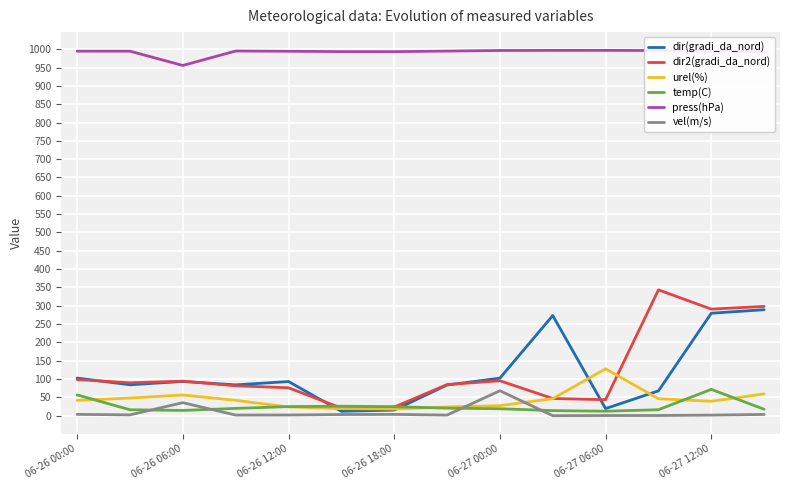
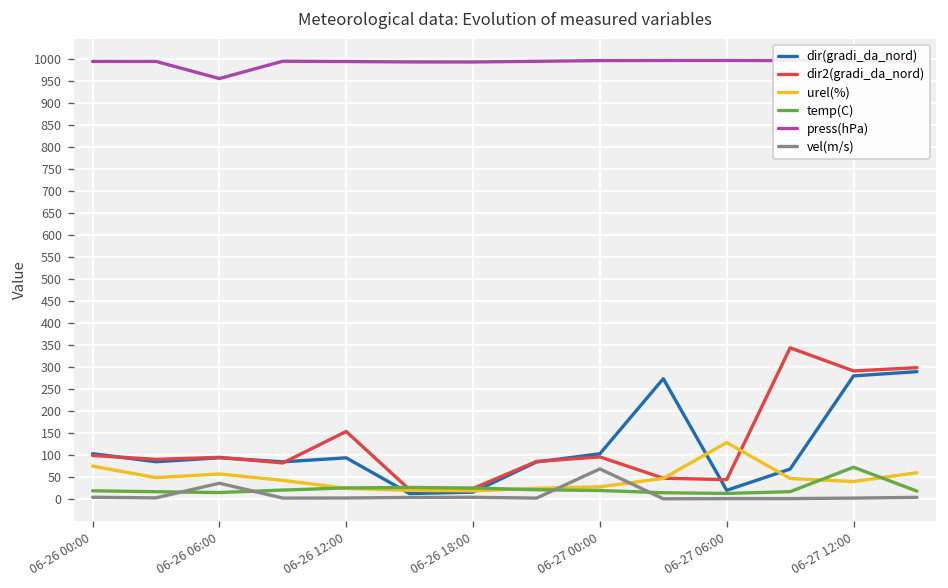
  {
    "dir(gradi_da_nord)": {
      "06-26 12:00": 90,
      "06-27 00:00": 100,
      "06-27 06:00": 20,
      "06-27 12:00": 280
    },
    "dir2(gradi_da_nord)": {
-     "06-26 12:00": 80,
+     "06-26 12:00": 150,
      "06-27 00:00": 100,
      "06-27 06:00": 40,
      "06-27 12:00": 290
    },
    "urel(%)": {
-     "06-26 00:00": 40,
+     "06-26 00:00": 70,
      "06-26 06:00": 60,
      "06-27 00:00": 30,
      "06-27 06:00": 130,
      "06-27 12:00": 40
    },
    "temp(C)": {
-     "06-26 00:00": 60,
+     "06-26 00:00": 20,
      "06-26 06:00": 10,
      "06-27 00:00": 20,
      "06-27 06:00": 10,
      "06-27 12:00": 70
    },
    "press(hPa)": {
      "06-26 00:00": 990,
      "06-26 06:00": 960,
      "06-26 12:00": 990,
      "06-26 18:00": 990,
      "06-27 00:00": 1000,
      "06-27 06:00": 1000
    },
    "vel(m/s)": {
      "06-26 00:00": 0,
      "06-26 06:00": 40,
      "06-26 12:00": 0,
      "06-26 18:00": 0,
      "06-27 00:00": 70,
      "06-27 06:00": 0,
      "06-27 12:00": 0
    }
  }
